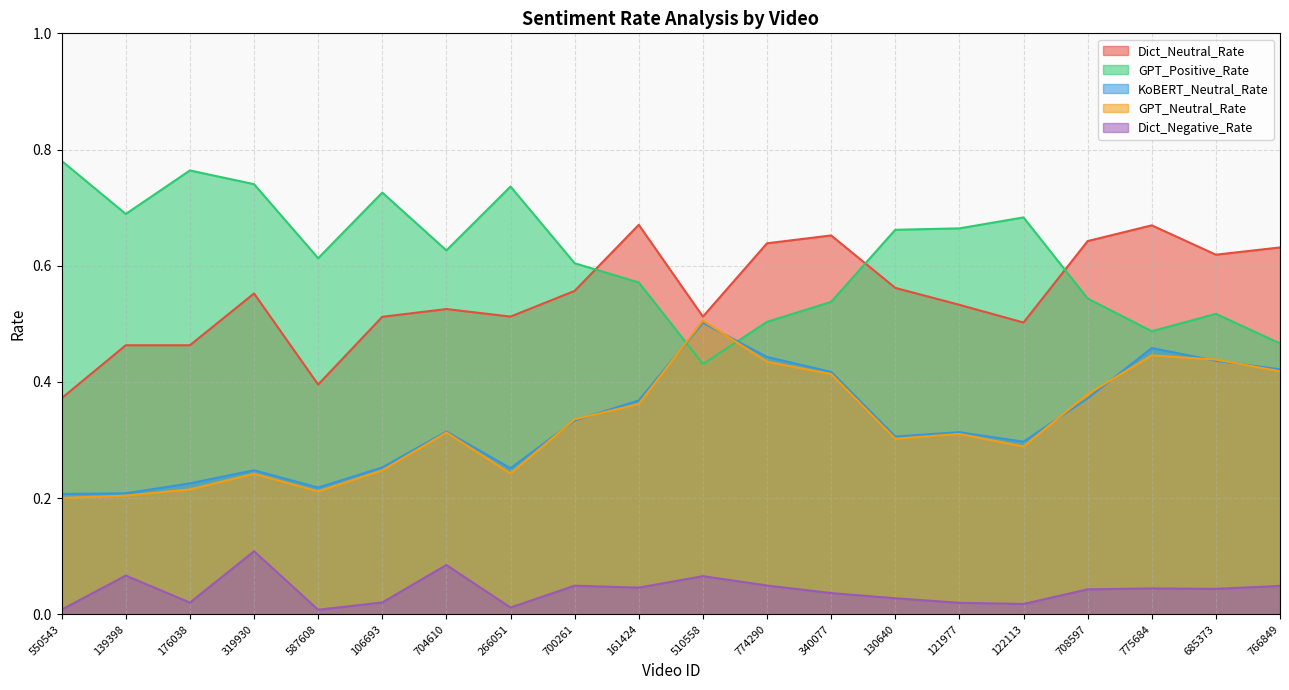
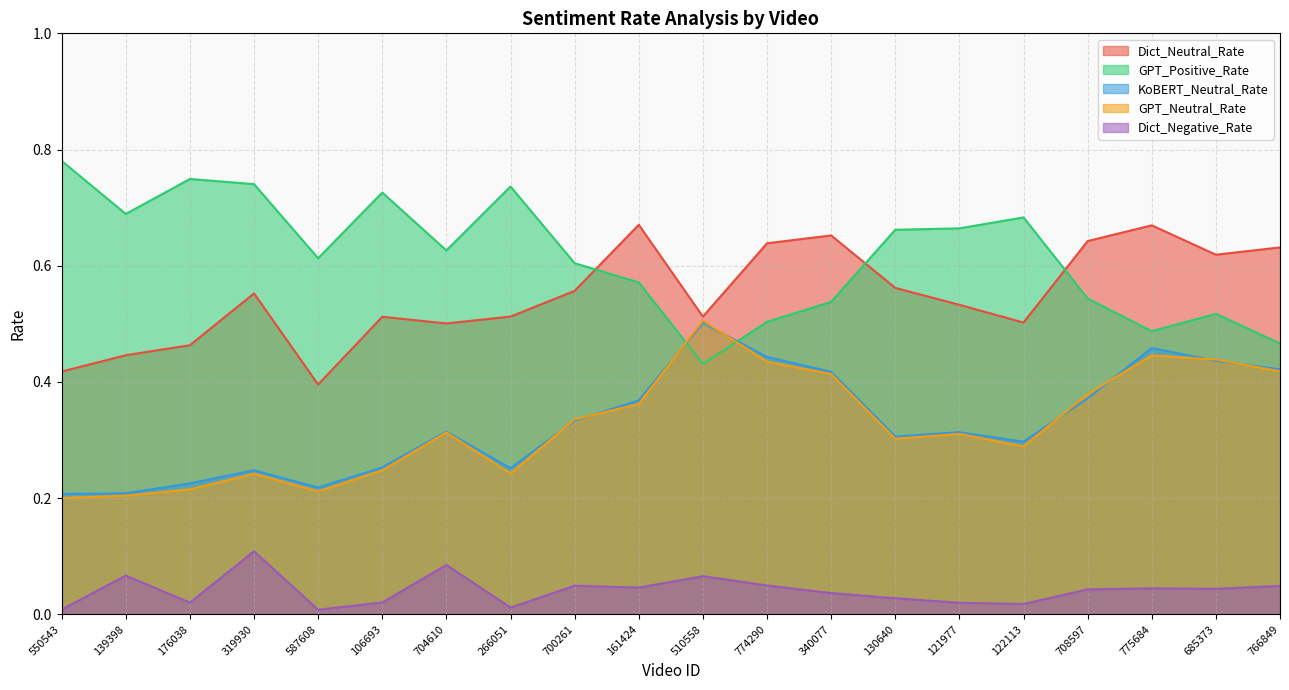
  {
    "Dict_Neutral_Rate": {
-     "550543": 0.37,
-     "139398": 0.46,
+     "550543": 0.42,
+     "139398": 0.45,
      "176038": 0.46,
      "319930": 0.55,
      "587608": 0.40,
      "106693": 0.51,
-     "704610": 0.53,
+     "704610": 0.50,
      "266051": 0.51,
      "700261": 0.56,
      "161424": 0.67,
      "510558": 0.51,
      "774290": 0.64,
      "340077": 0.65,
      "130640": 0.56,
      "121977": 0.53,
      "122113": 0.50,
      "708597": 0.64,
      "775684": 0.67,
      "685373": 0.62,
      "766849": 0.63
    },
    "GPT_Positive_Rate": {
      "550543": 0.78,
      "139398": 0.69,
-     "176038": 0.76,
+     "176038": 0.75,
      "319930": 0.74,
      "587608": 0.61,
      "106693": 0.73,
      "704610": 0.63,
      "266051": 0.74,
      "700261": 0.60,
      "161424": 0.57,
      "510558": 0.43,
      "774290": 0.50,
      "340077": 0.54,
      "130640": 0.66,
      "121977": 0.66,
      "122113": 0.68,
      "708597": 0.54,
      "775684": 0.49,
      "685373": 0.52,
      "766849": 0.47
    },
    "KoBERT_Neutral_Rate": {
      "550543": 0.21,
      "176038": 0.23,
      "319930": 0.25,
      "587608": 0.22,
      "106693": 0.25,
      "266051": 0.25,
      "161424": 0.37,
      "774290": 0.44,
      "122113": 0.30,
      "708597": 0.37,
      "775684": 0.46
    },
    "GPT_Neutral_Rate": {
      "550543": 0.20,
      "176038": 0.21,
      "319930": 0.24,
      "587608": 0.21,
      "106693": 0.25,
      "266051": 0.24,
      "161424": 0.36,
      "774290": 0.43,
      "122113": 0.29,
      "708597": 0.38,
      "775684": 0.45
    },
    "Dict_Negative_Rate": {
      "550543": 0.01,
      "139398": 0.07,
      "176038": 0.02,
      "319930": 0.11,
      "587608": 0.01,
      "106693": 0.02,
      "704610": 0.08,
      "266051": 0.01,
      "700261": 0.05,
      "161424": 0.05,
      "510558": 0.07,
      "774290": 0.05,
      "340077": 0.04,
      "130640": 0.03,
      "121977": 0.02,
      "122113": 0.02,
      "708597": 0.04,
      "775684": 0.04,
      "685373": 0.04,
      "766849": 0.05
    }
  }
